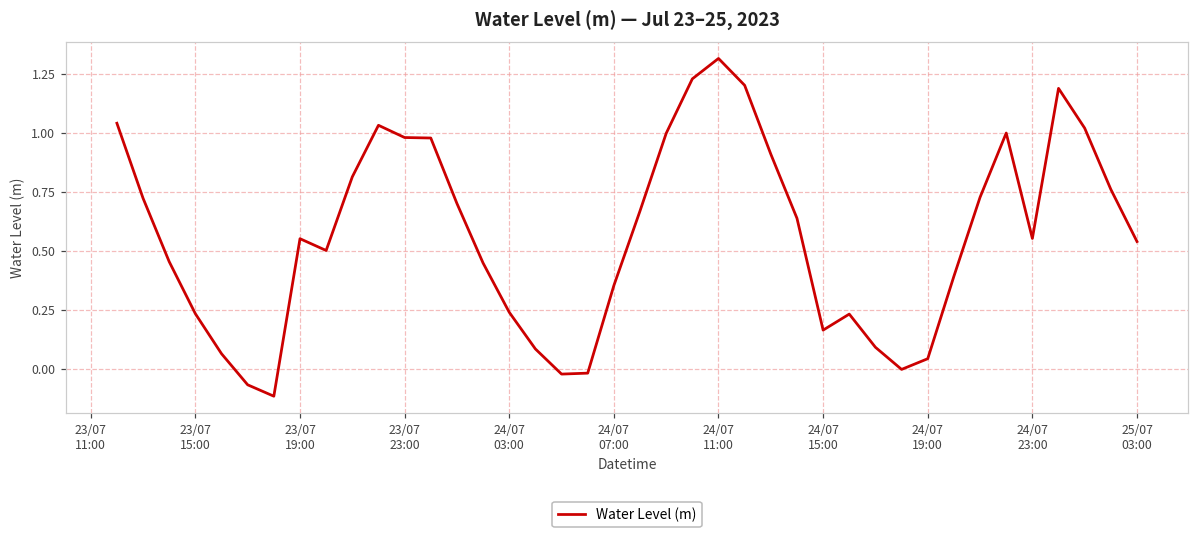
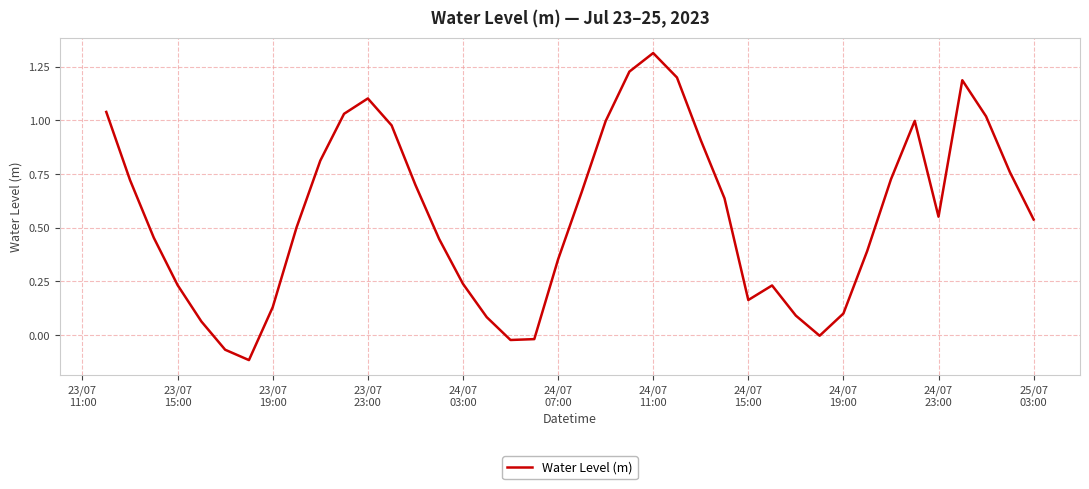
  {
    "23/07 15:00": 0.23,
-   "23/07 19:00": 0.55,
-   "23/07 23:00": 0.98,
+   "23/07 19:00": 0.13,
+   "23/07 23:00": 1.10,
    "24/07 03:00": 0.24,
    "24/07 07:00": 0.35,
    "24/07 11:00": 1.31,
    "24/07 15:00": 0.16,
-   "24/07 19:00": 0.04,
+   "24/07 19:00": 0.10,
    "24/07 23:00": 0.55,
    "25/07 03:00": 0.54
  }
